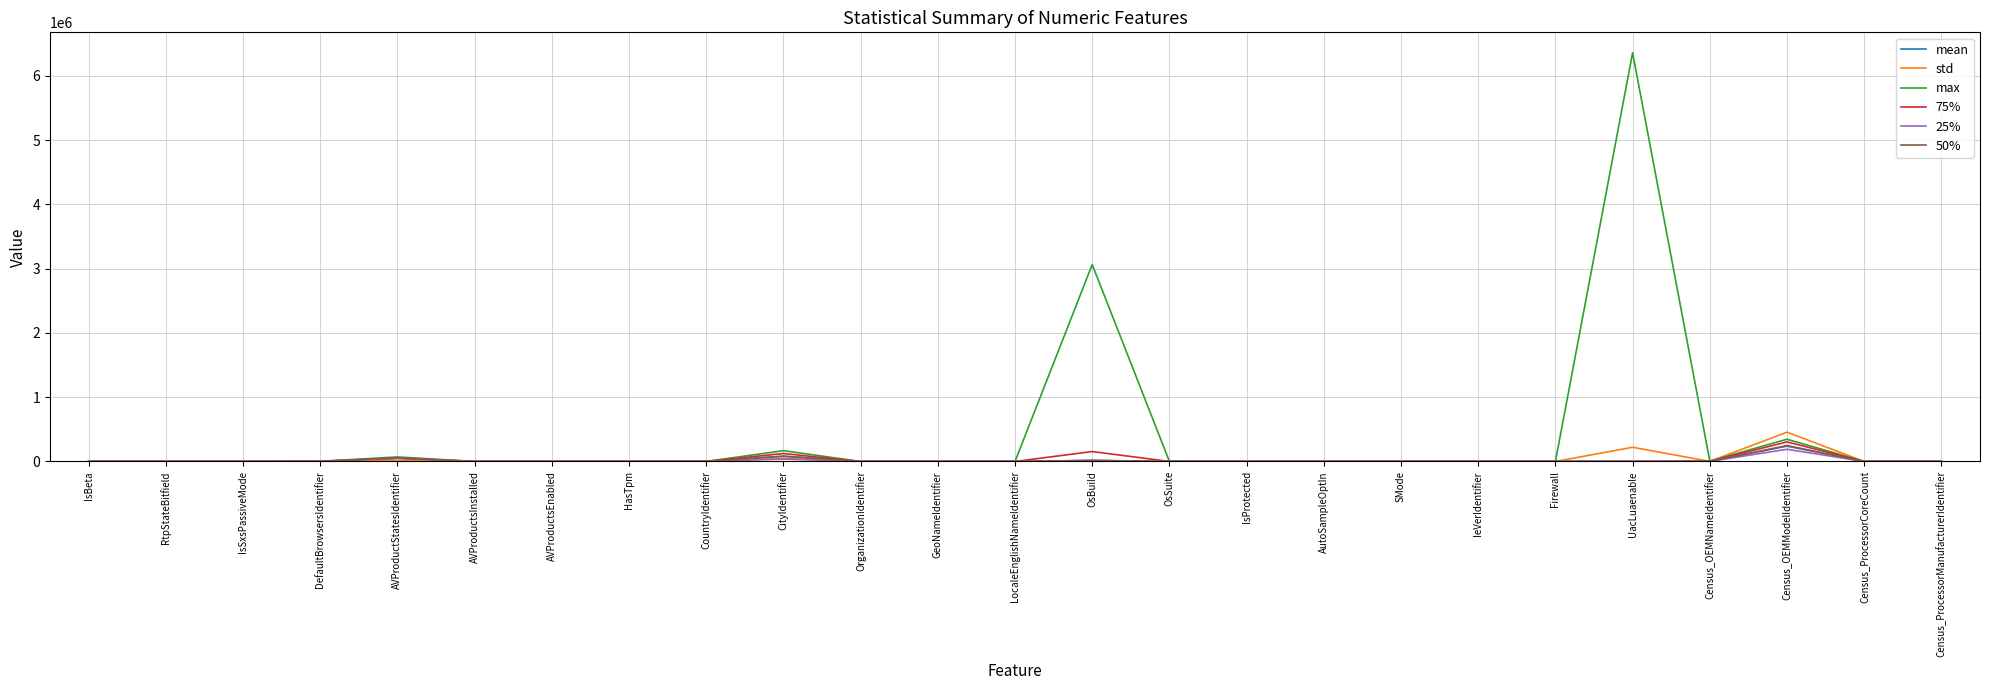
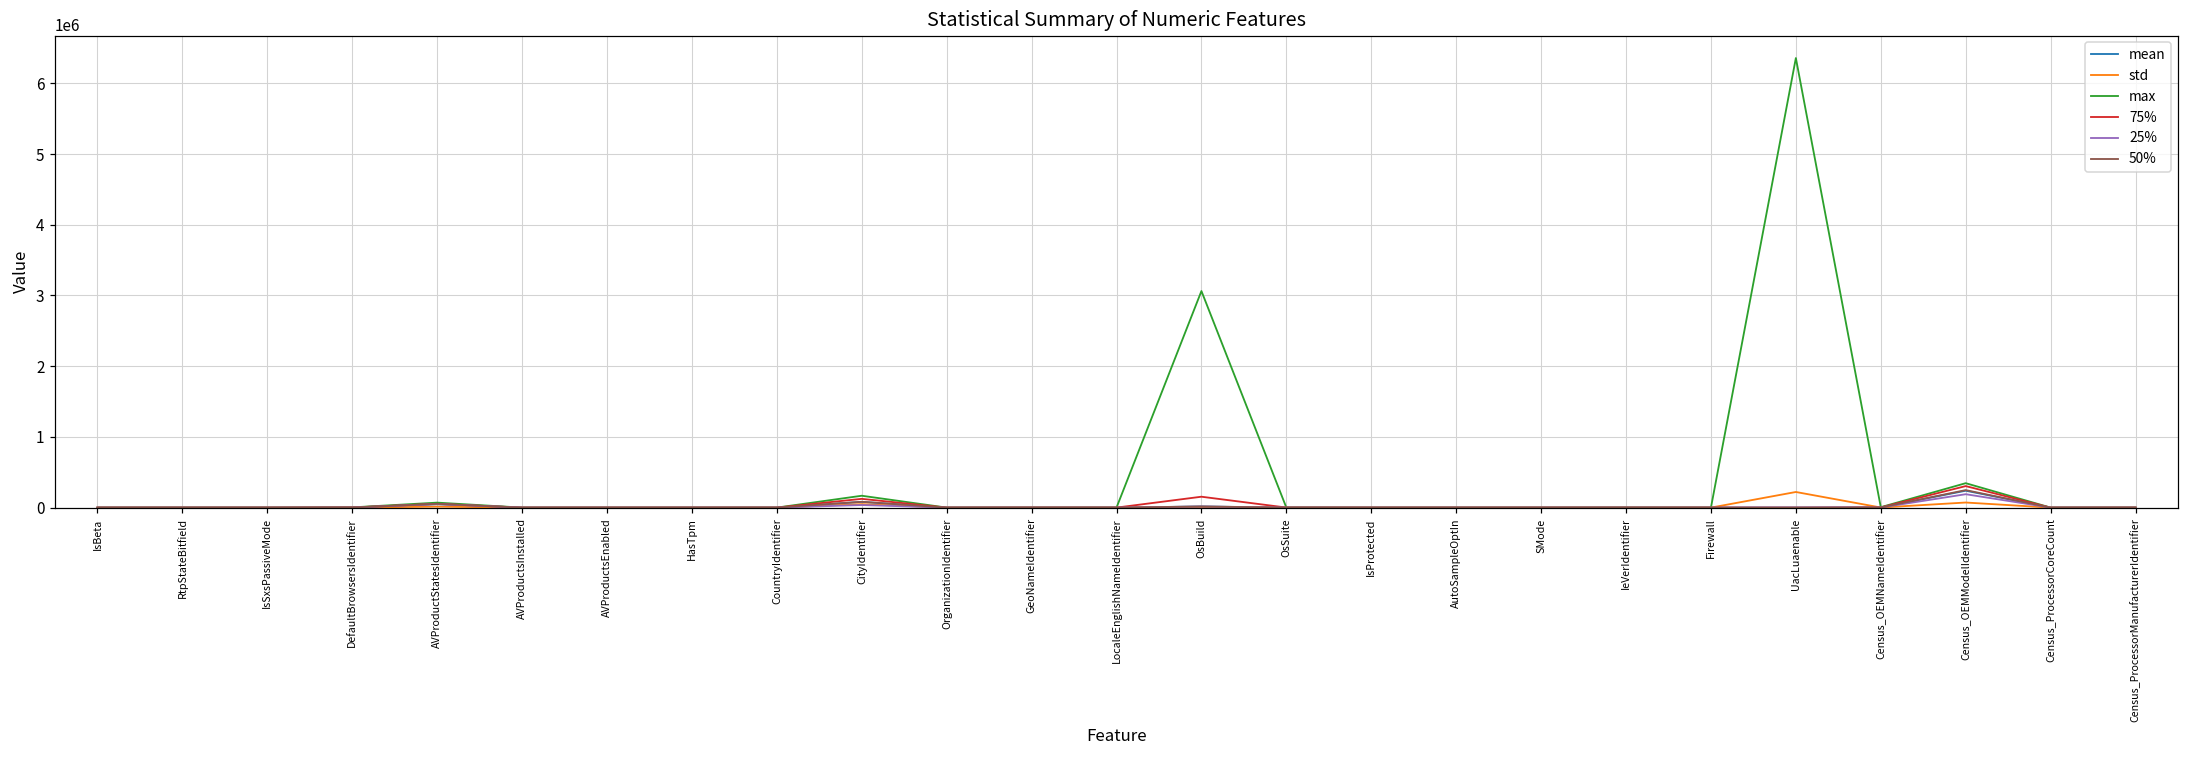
  {
    "50%": {
      "Census_OEMModelIdentifier": 200000
    },
    "std": {
      "UacLuaenable": 200000,
-     "Census_OEMModelIdentifier": 500000
+     "Census_OEMModelIdentifier": 100000
    },
    "max": {
      "CityIdentifier": 200000,
      "OsBuild": 3100000,
      "UacLuaenable": 6400000,
      "Census_OEMModelIdentifier": 300000
    },
    "75%": {
      "CityIdentifier": 100000,
      "OsBuild": 200000,
      "Census_OEMModelIdentifier": 300000
    },
    "25%": {
      "Census_OEMModelIdentifier": 200000
    }
  }
